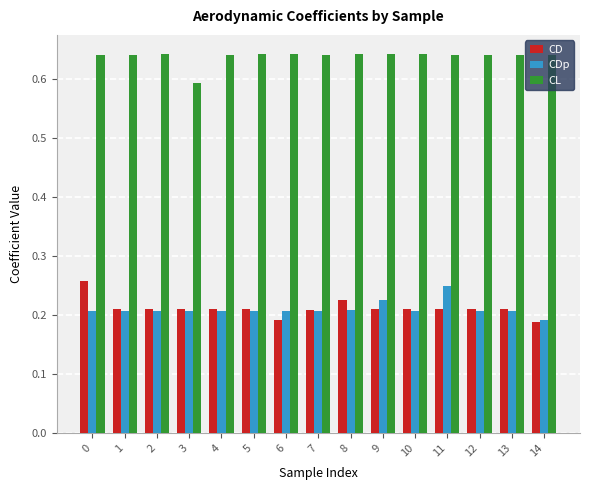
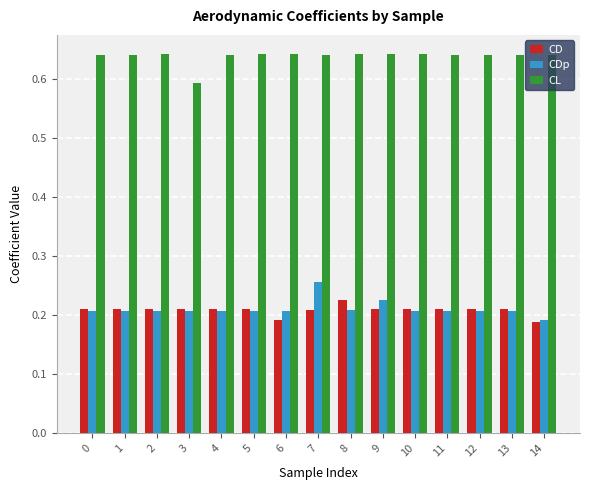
  {
    "CD": {
-     "0": 0.26,
+     "0": 0.21,
      "1": 0.21,
      "2": 0.21,
      "3": 0.21,
      "4": 0.21,
      "5": 0.21,
      "6": 0.19,
      "7": 0.21,
      "8": 0.23,
      "9": 0.21,
      "10": 0.21,
      "11": 0.21,
      "12": 0.21,
      "13": 0.21,
      "14": 0.19
    },
    "CDp": {
      "0": 0.21,
      "1": 0.21,
      "2": 0.21,
      "3": 0.21,
      "4": 0.21,
      "5": 0.21,
      "6": 0.21,
-     "7": 0.21,
+     "7": 0.26,
      "8": 0.21,
      "9": 0.23,
      "10": 0.21,
-     "11": 0.25,
+     "11": 0.21,
      "12": 0.21,
      "13": 0.21,
      "14": 0.19
    },
    "CL": {
      "0": 0.64,
      "1": 0.64,
      "2": 0.64,
      "3": 0.59,
      "4": 0.64,
      "5": 0.64,
      "6": 0.64,
      "7": 0.64,
      "8": 0.64,
      "9": 0.64,
      "10": 0.64,
      "11": 0.64,
      "12": 0.64,
      "13": 0.64
    }
  }
